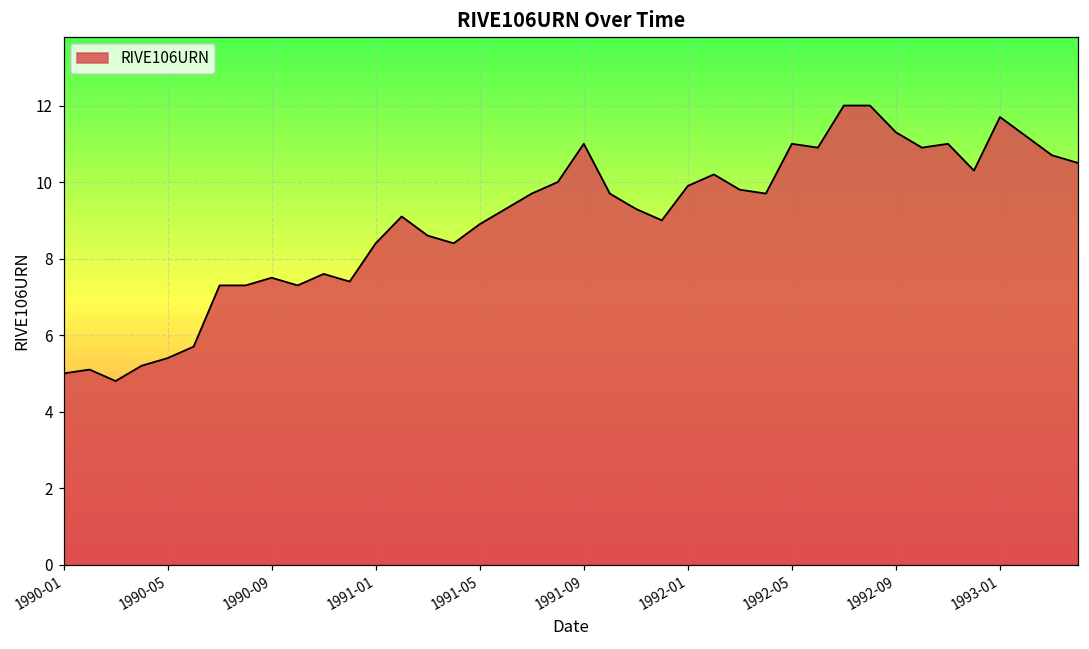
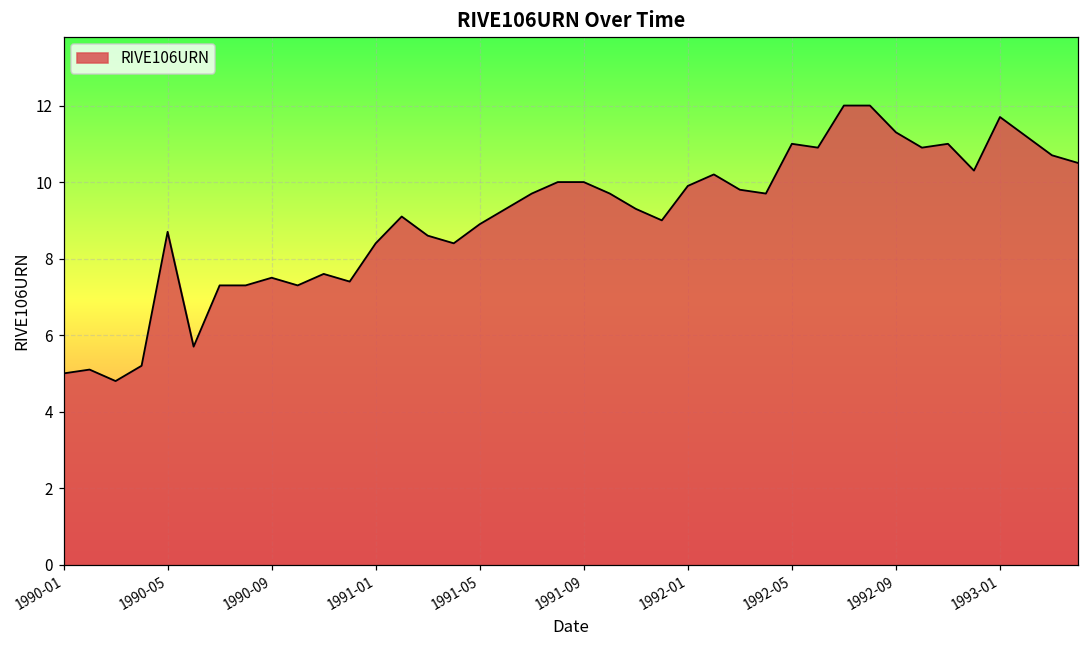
  {
    "1990-01": 5.0,
-   "1990-05": 5.4,
+   "1990-05": 8.7,
    "1990-09": 7.5,
    "1991-01": 8.4,
    "1991-05": 8.9,
-   "1991-09": 11,
+   "1991-09": 10,
    "1992-01": 9.9,
    "1992-05": 11.0,
    "1992-09": 11.3,
    "1993-01": 11.7
  }
